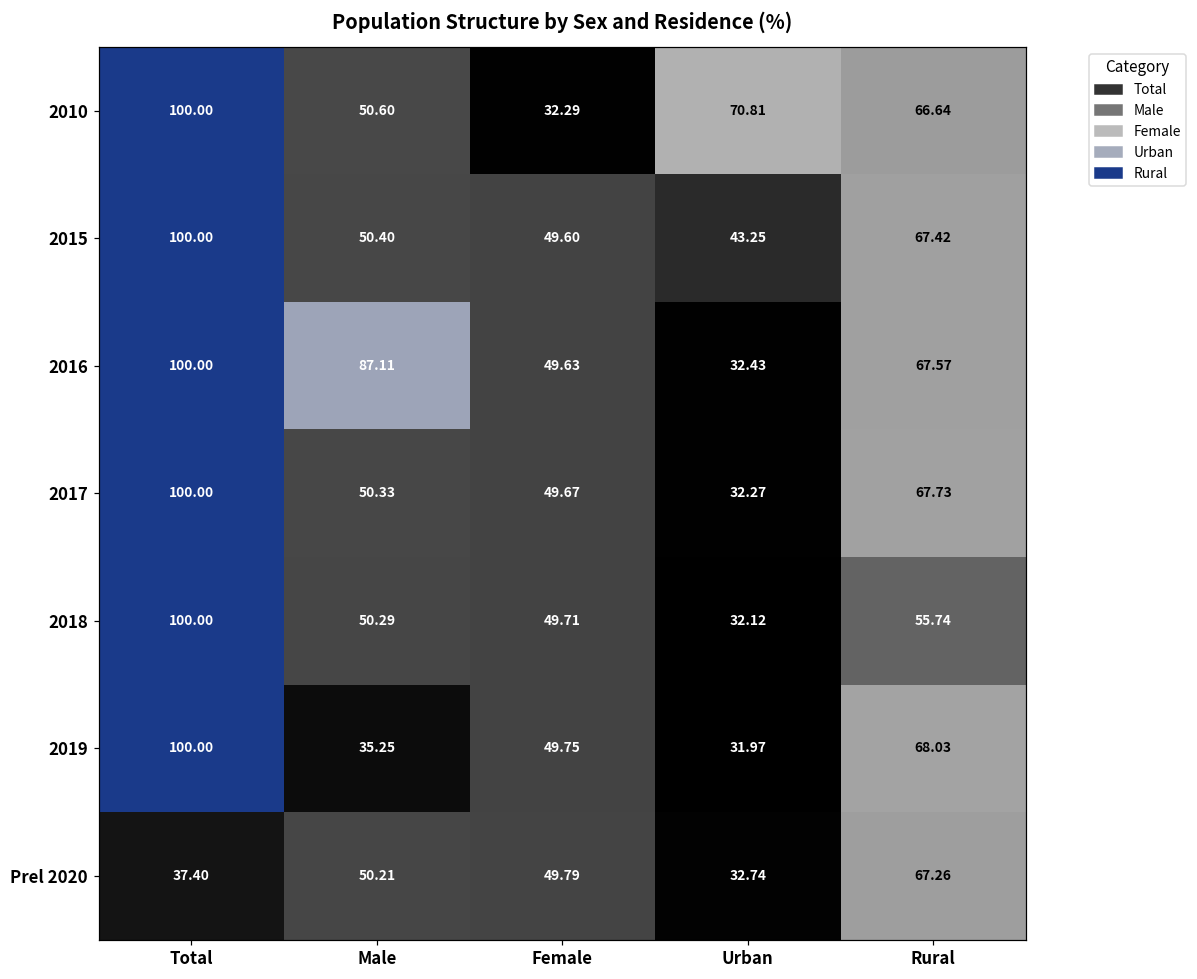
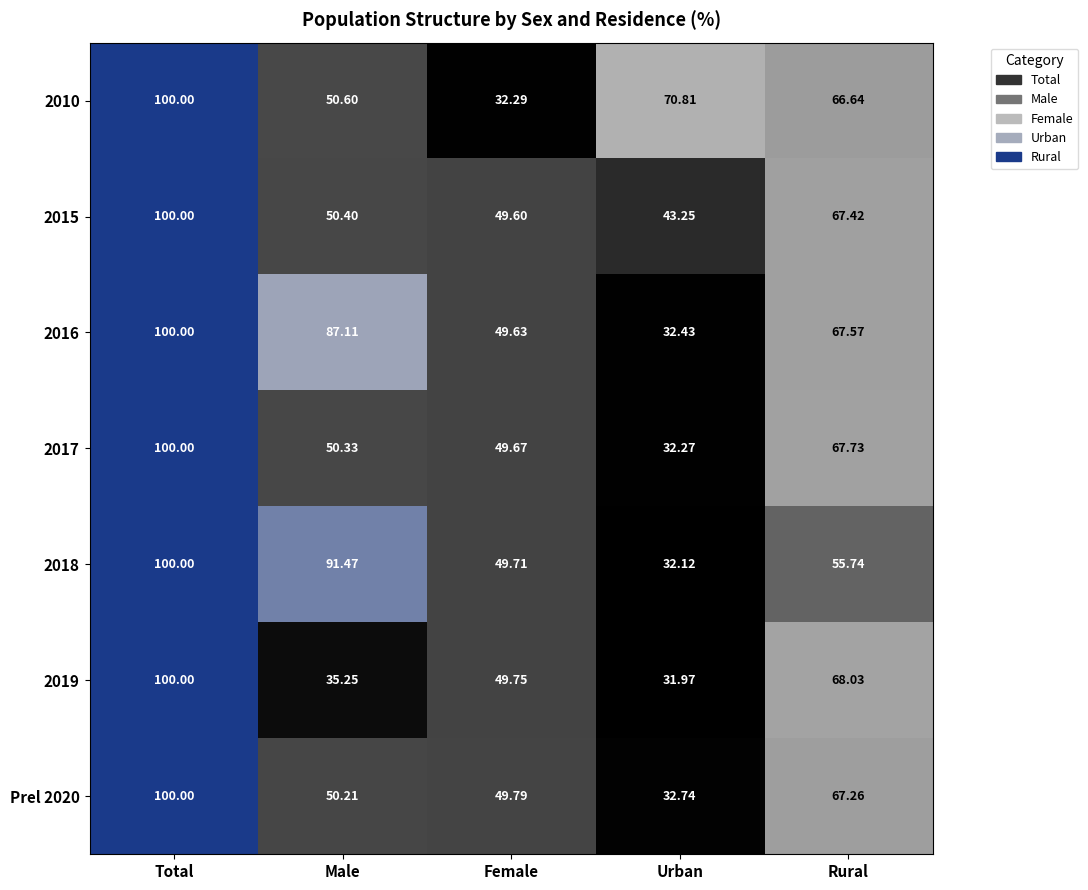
  {
    "2010": {
      "Total": 100.00,
      "Male": 50.60,
      "Female": 32.29,
      "Urban": 70.81,
      "Rural": 66.64
    },
    "2015": {
      "Total": 100.00,
      "Male": 50.40,
      "Female": 49.60,
      "Urban": 43.25,
      "Rural": 67.42
    },
    "2016": {
      "Total": 100.00,
      "Male": 87.11,
      "Female": 49.63,
      "Urban": 32.43,
      "Rural": 67.57
    },
    "2017": {
      "Total": 100.00,
      "Male": 50.33,
      "Female": 49.67,
      "Urban": 32.27,
      "Rural": 67.73
    },
    "2018": {
      "Total": 100.00,
-     "Male": 50.29,
+     "Male": 91.47,
      "Female": 49.71,
      "Urban": 32.12,
      "Rural": 55.74
    },
    "2019": {
      "Total": 100.00,
      "Male": 35.25,
      "Female": 49.75,
      "Urban": 31.97,
      "Rural": 68.03
    },
    "Prel 2020": {
-     "Total": 37.40,
+     "Total": 100.00,
      "Male": 50.21,
      "Female": 49.79,
      "Urban": 32.74,
      "Rural": 67.26
    }
  }
